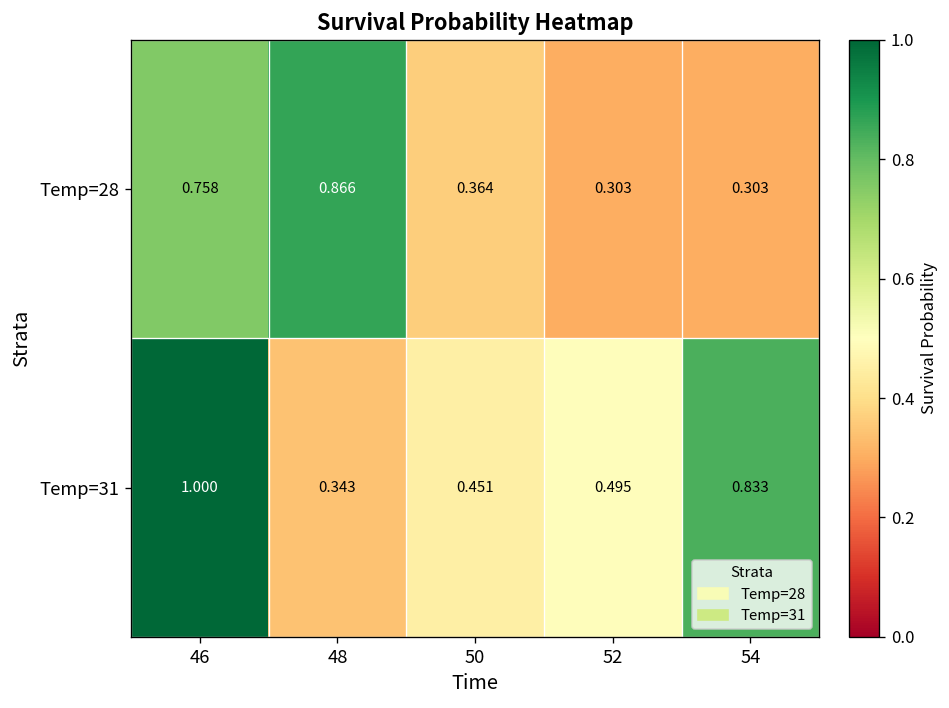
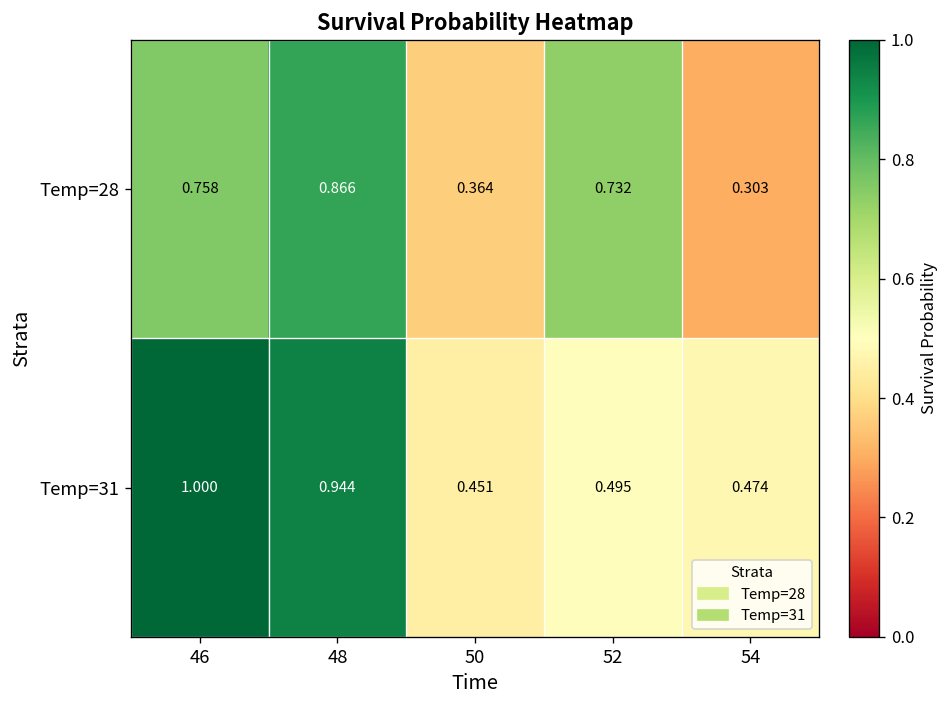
  {
    "Temp=28": {
      "46": 0.758,
      "48": 0.866,
      "50": 0.364,
-     "52": 0.303,
+     "52": 0.732,
      "54": 0.303
    },
    "Temp=31": {
      "46": 1.000,
-     "48": 0.343,
+     "48": 0.944,
      "50": 0.451,
      "52": 0.495,
-     "54": 0.833
+     "54": 0.474
    }
  }
